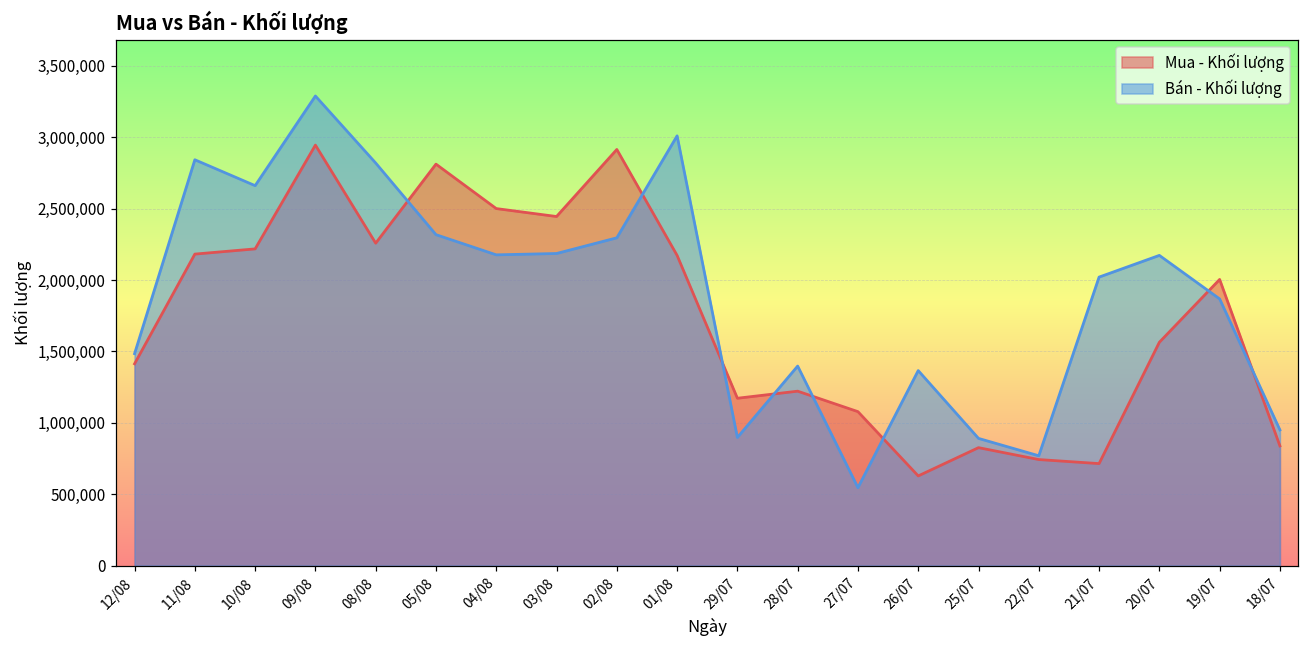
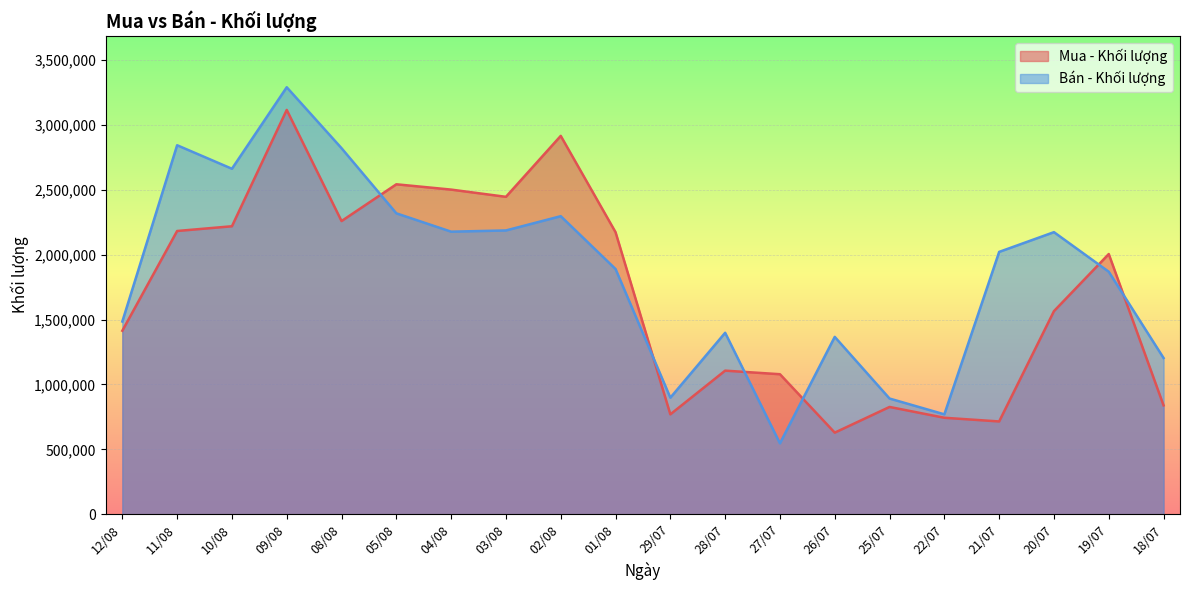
  {
    "Mua - Khối lượng": {
      "12/08": "1,410,000",
      "11/08": "2,180,000",
      "10/08": "2,220,000",
-     "09/08": "2,950,000",
+     "09/08": "3,120,000",
      "08/08": "2,260,000",
-     "05/08": "2,810,000",
+     "05/08": "2,540,000",
      "04/08": "2,500,000",
      "03/08": "2,450,000",
      "02/08": "2,920,000",
      "01/08": "2,170,000",
-     "29/07": "1,170,000",
-     "28/07": "1,220,000",
+     "29/07": "770,000",
+     "28/07": "1,110,000",
      "27/07": "1,080,000",
      "26/07": "630,000",
      "25/07": "830,000",
      "22/07": "740,000",
      "21/07": "710,000",
      "20/07": "1,560,000",
      "19/07": "2,000,000",
      "18/07": "840,000"
    },
    "Bán - Khối lượng": {
      "12/08": "1,480,000",
      "11/08": "2,840,000",
      "10/08": "2,660,000",
      "09/08": "3,290,000",
      "08/08": "2,820,000",
      "05/08": "2,320,000",
      "04/08": "2,180,000",
      "03/08": "2,190,000",
      "02/08": "2,300,000",
-     "01/08": "3,010,000",
+     "01/08": "1,890,000",
      "29/07": "900,000",
      "28/07": "1,400,000",
      "27/07": "550,000",
      "26/07": "1,370,000",
      "25/07": "890,000",
      "22/07": "770,000",
      "21/07": "2,020,000",
      "20/07": "2,170,000",
      "19/07": "1,870,000",
-     "18/07": "950,000"
+     "18/07": "1,200,000"
    }
  }
